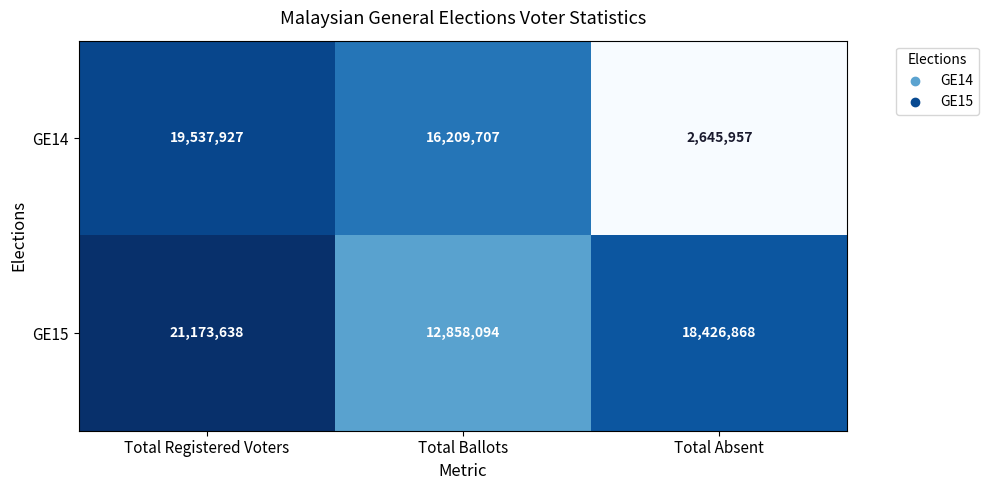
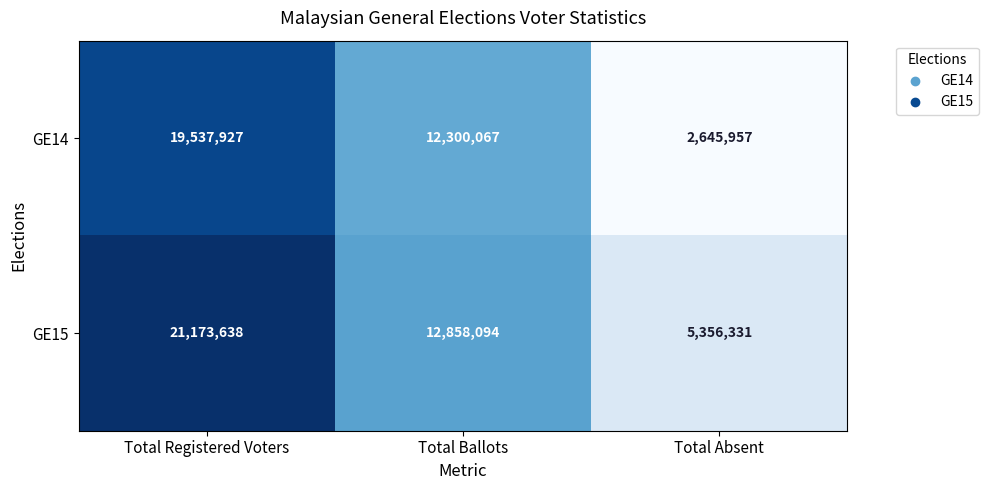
  {
    "GE14": {
      "Total Registered Voters": "19,537,927",
-     "Total Ballots": "16,209,707",
+     "Total Ballots": "12,300,067",
      "Total Absent": "2,645,957"
    },
    "GE15": {
      "Total Registered Voters": "21,173,638",
      "Total Ballots": "12,858,094",
-     "Total Absent": "18,426,868"
+     "Total Absent": "5,356,331"
    }
  }
